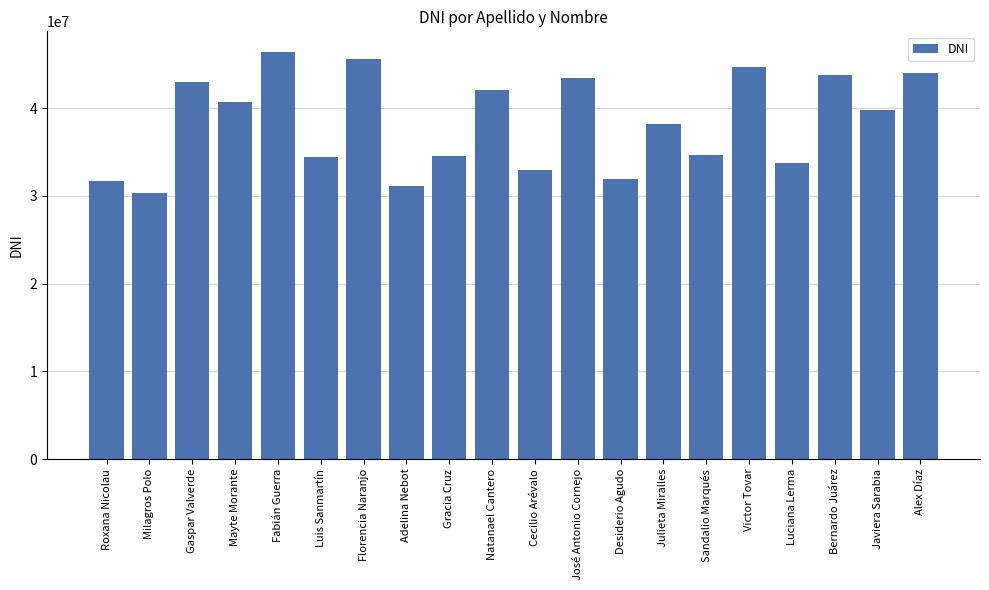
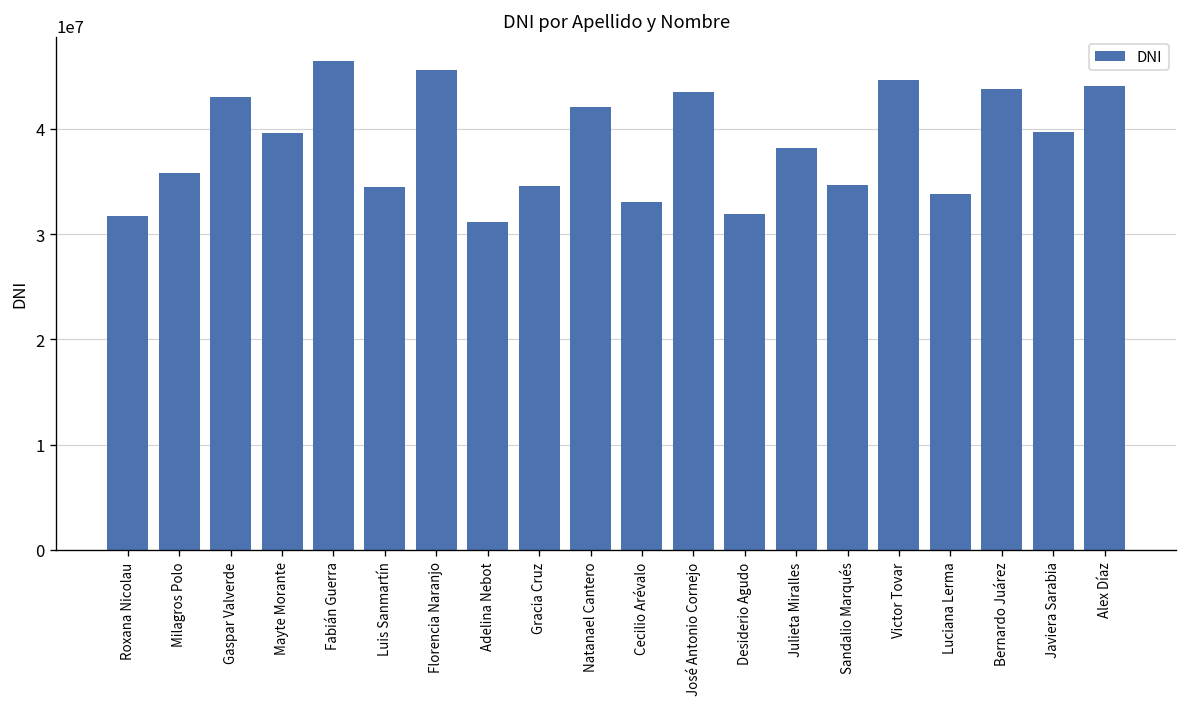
  {
    "Roxana Nicolau": 32000000,
-   "Milagros Polo": 30000000,
+   "Milagros Polo": 36000000,
    "Gaspar Valverde": 43000000,
-   "Mayte Morante": 41000000,
+   "Mayte Morante": 40000000,
    "Fabián Guerra": 46000000,
    "Luis Sanmartín": 34000000,
    "Florencia Naranjo": 46000000,
    "Adelina Nebot": 31000000,
    "Gracia Cruz": 35000000,
    "Natanael Cantero": 42000000,
    "Cecilio Arévalo": 33000000,
    "José Antonio Cornejo": 43000000,
    "Desiderio Agudo": 32000000,
    "Julieta Miralles": 38000000,
    "Sandalio Marqués": 35000000,
    "Victor Tovar": 45000000,
    "Luciana Lerma": 34000000,
    "Bernardo Juárez": 44000000,
    "Javiera Sarabia": 40000000,
    "Alex Díaz": 44000000
  }
